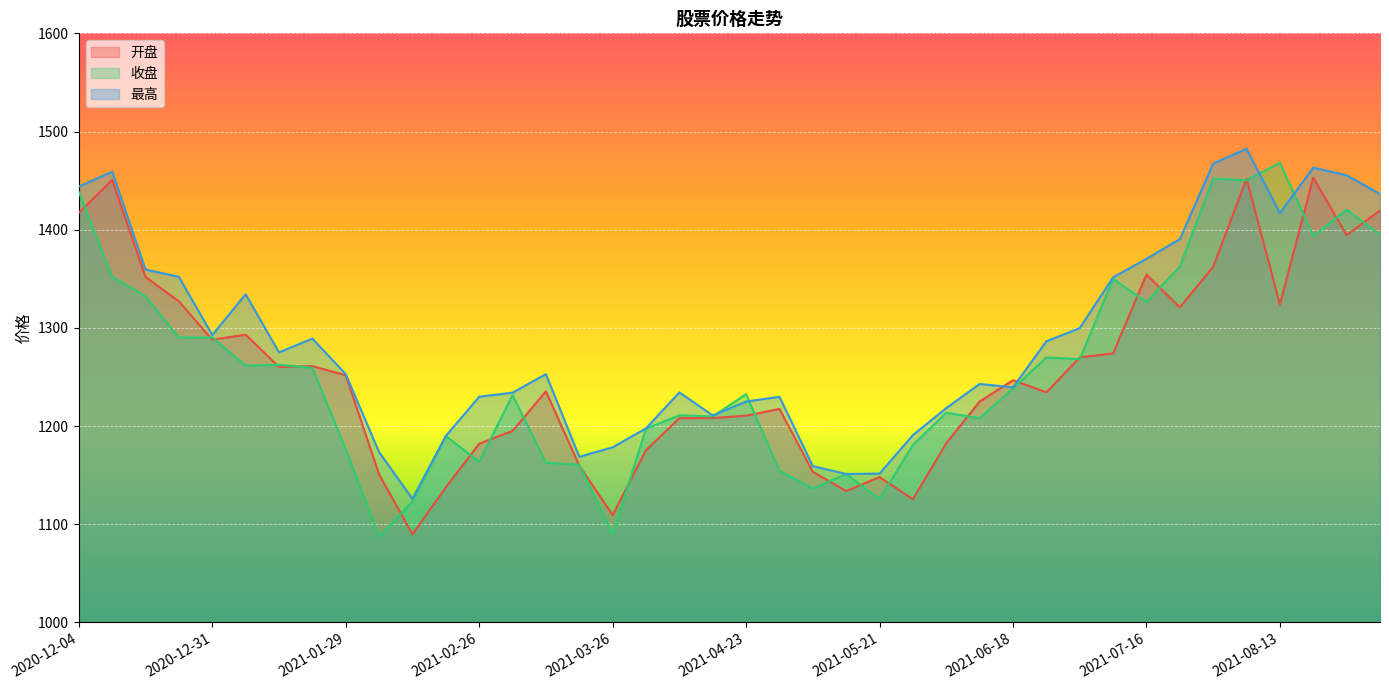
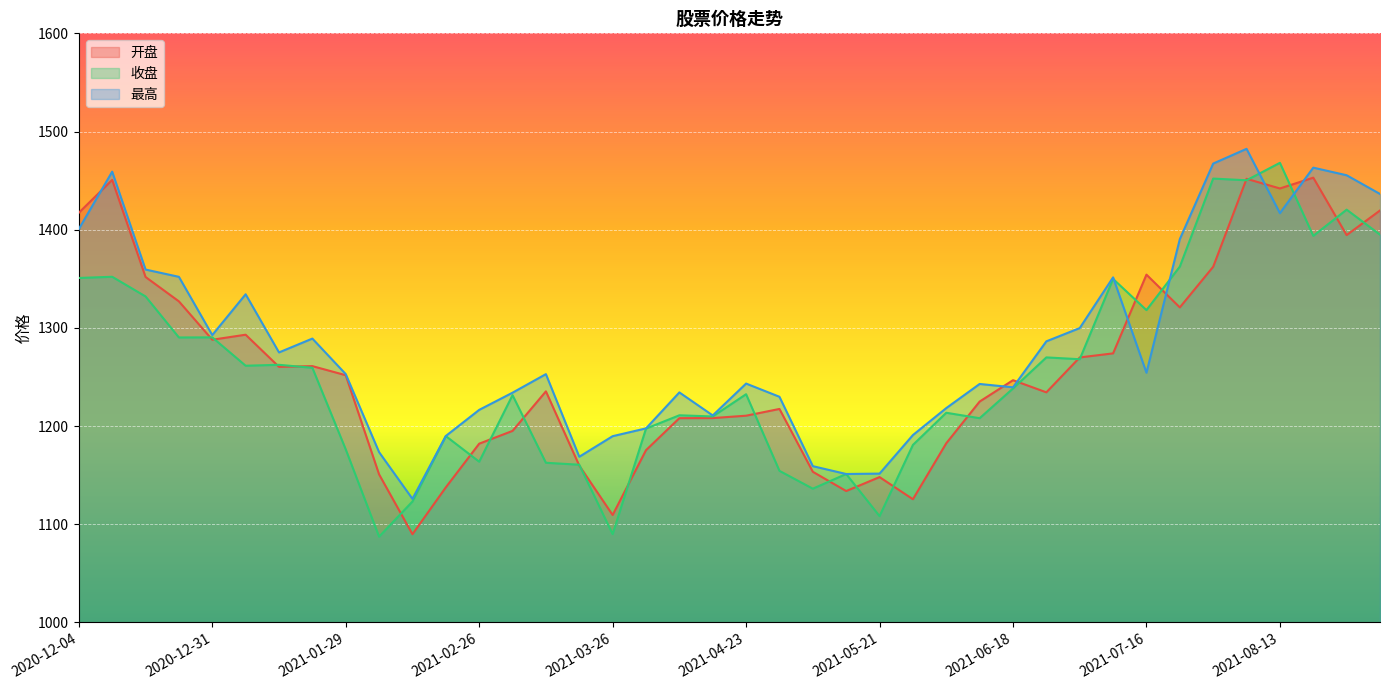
  {
    "开盘": {
      "2020-12-04": 1420,
      "2021-02-26": 1180,
      "2021-03-26": 1110,
      "2021-04-23": 1210,
      "2021-05-21": 1150,
      "2021-06-18": 1250,
      "2021-07-16": 1350,
-     "2021-08-13": 1320
+     "2021-08-13": 1440
    },
    "收盘": {
-     "2020-12-04": 1440,
+     "2020-12-04": 1350,
      "2021-01-29": 1180,
      "2021-02-26": 1160,
      "2021-03-26": 1090,
      "2021-04-23": 1230,
-     "2021-05-21": 1130,
-     "2021-07-16": 1330,
+     "2021-05-21": 1110,
+     "2021-07-16": 1320,
      "2021-08-13": 1470
    },
    "最高": {
-     "2020-12-04": 1440,
-     "2021-02-26": 1230,
-     "2021-03-26": 1180,
-     "2021-04-23": 1220,
+     "2020-12-04": 1400,
+     "2021-02-26": 1220,
+     "2021-03-26": 1190,
+     "2021-04-23": 1240,
      "2021-05-21": 1150,
-     "2021-07-16": 1370,
+     "2021-07-16": 1250,
      "2021-08-13": 1420
    }
  }
